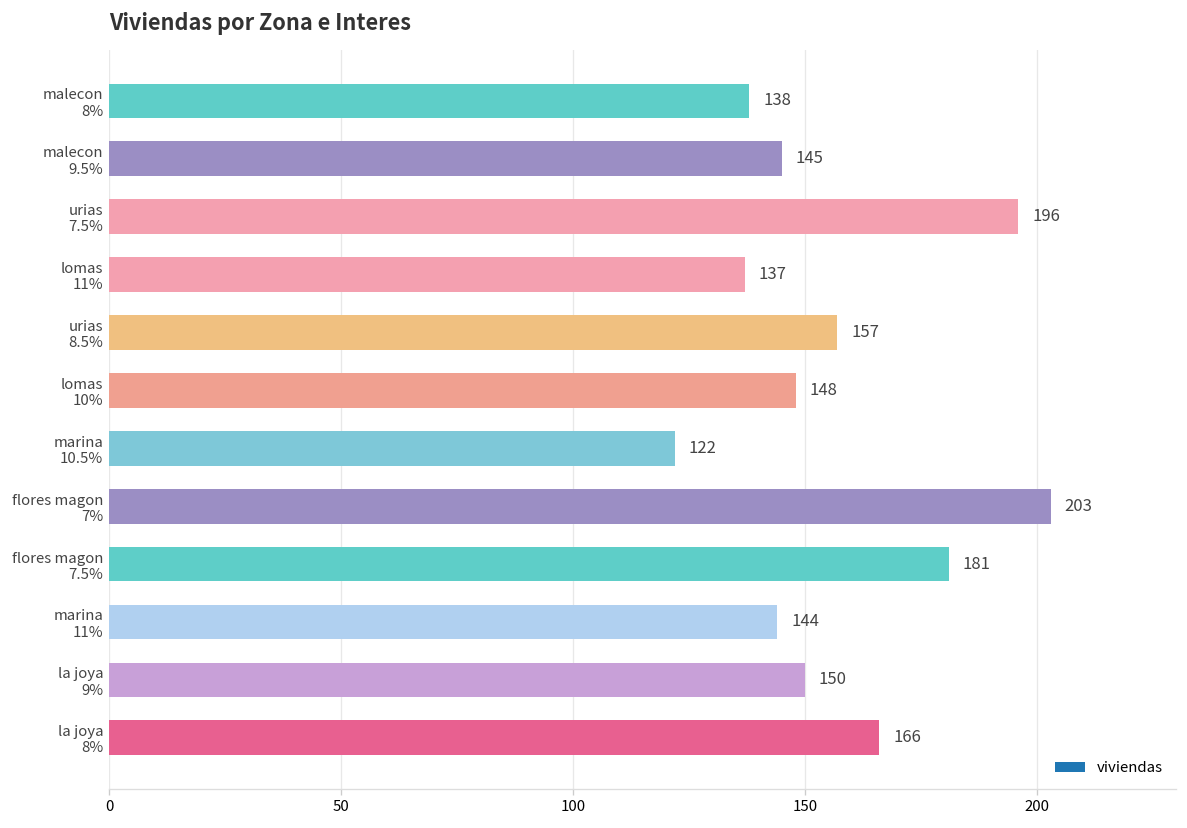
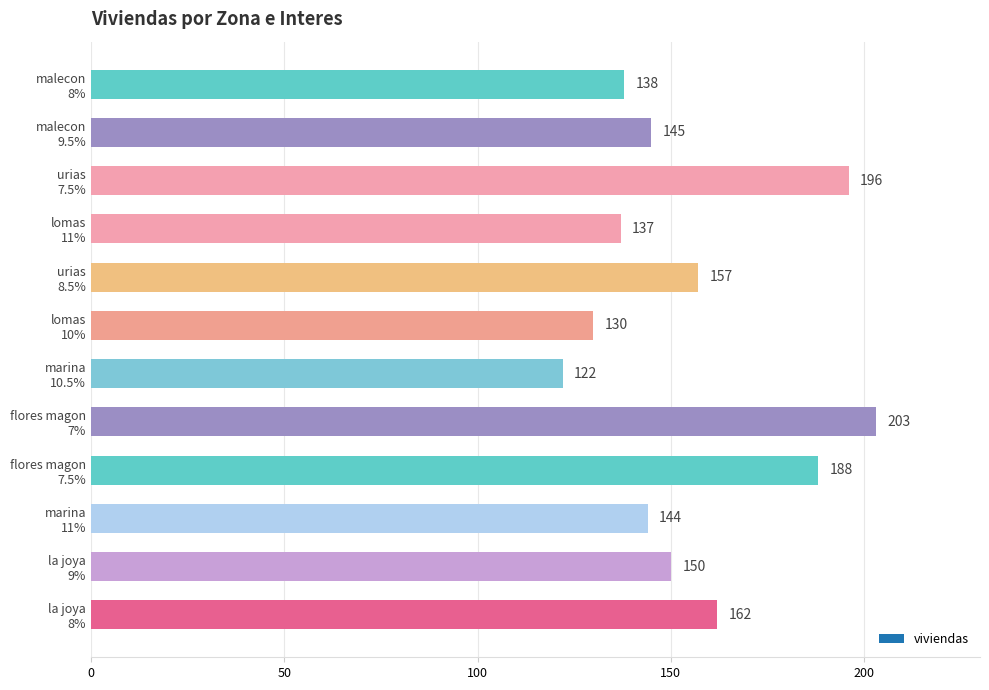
  {
    "malecon 8%": 138,
    "malecon 9.5%": 145,
    "urias 7.5%": 196,
    "lomas 11%": 137,
    "urias 8.5%": 157,
-   "lomas 10%": 148,
+   "lomas 10%": 130,
    "marina 10.5%": 122,
    "flores magon 7%": 203,
-   "flores magon 7.5%": 181,
+   "flores magon 7.5%": 188,
    "marina 11%": 144,
    "la joya 9%": 150,
-   "la joya 8%": 166
+   "la joya 8%": 162
  }
